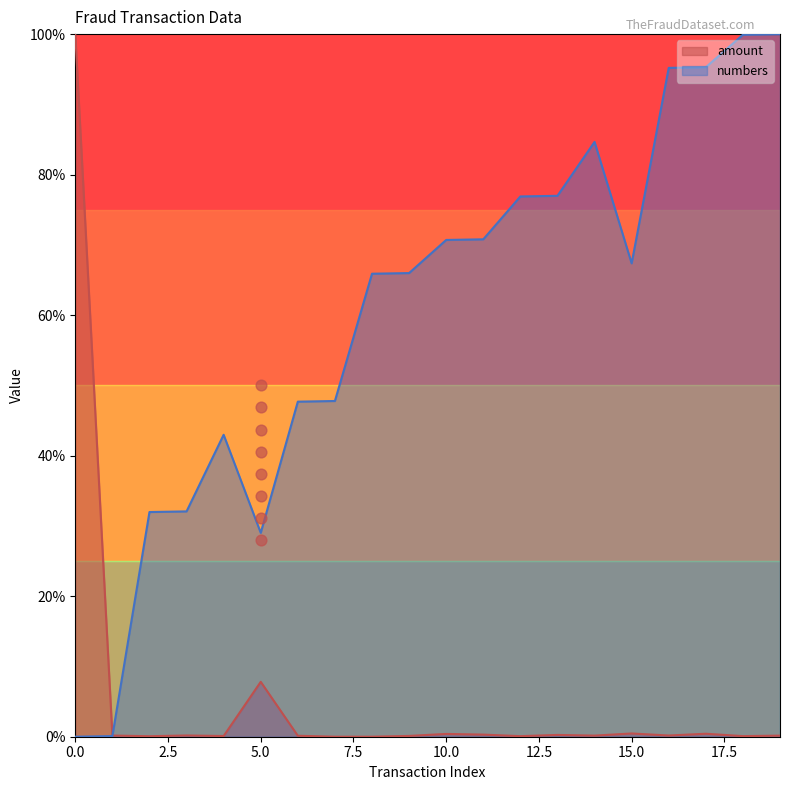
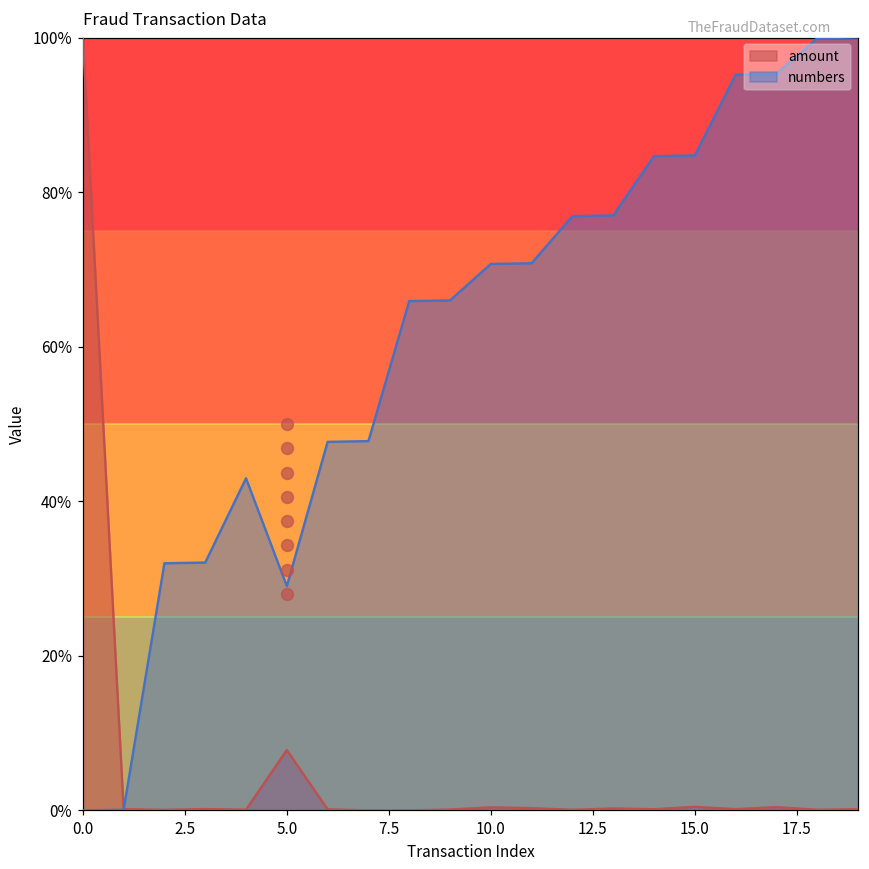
  {
    "numbers": {
      "0.0": "0%",
      "5.0": "29%",
      "10.0": "71%",
-     "15.0": "67%"
+     "15.0": "85%"
    }
  }
